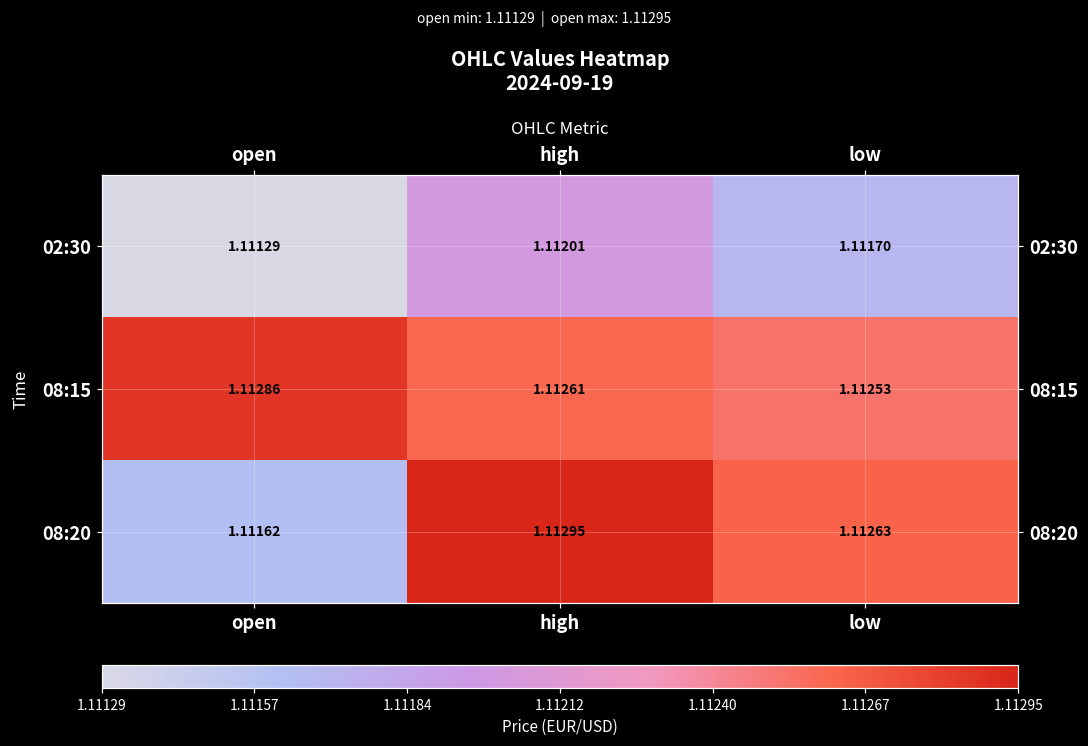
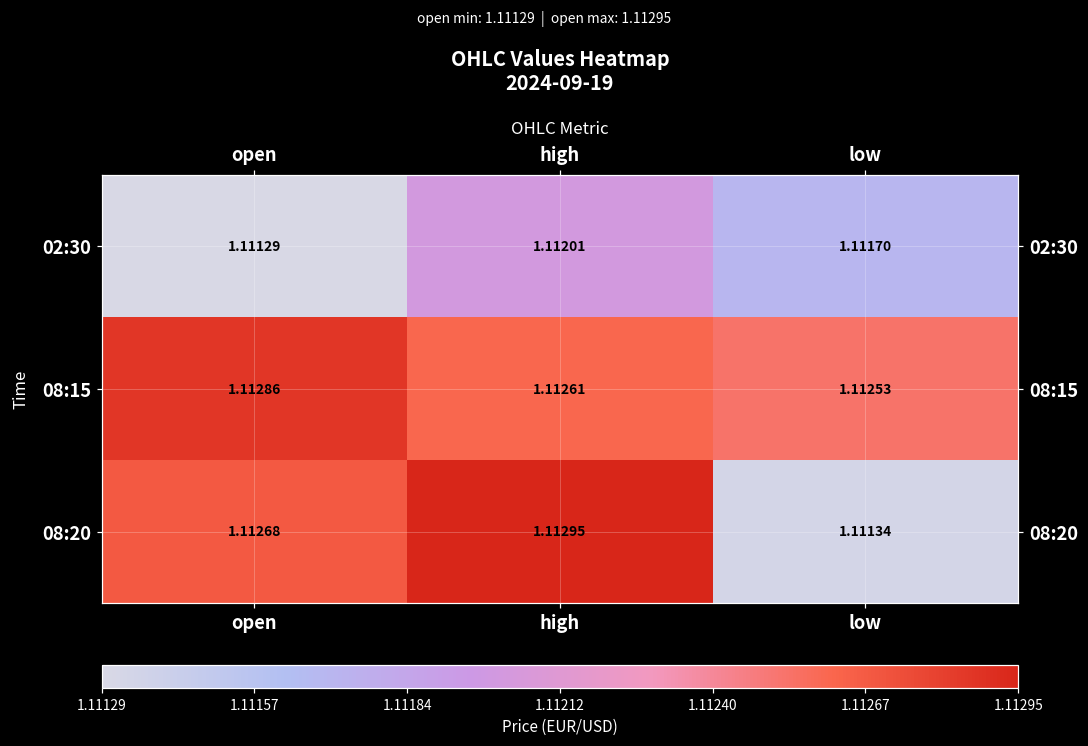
  {
    "02:30": {
      "open": 1.11129,
      "high": 1.11201,
      "low": 1.11170
    },
    "08:15": {
      "open": 1.11286,
      "high": 1.11261,
      "low": 1.11253
    },
    "08:20": {
-     "open": 1.11162,
+     "open": 1.11268,
      "high": 1.11295,
-     "low": 1.11263
+     "low": 1.11134
    }
  }
